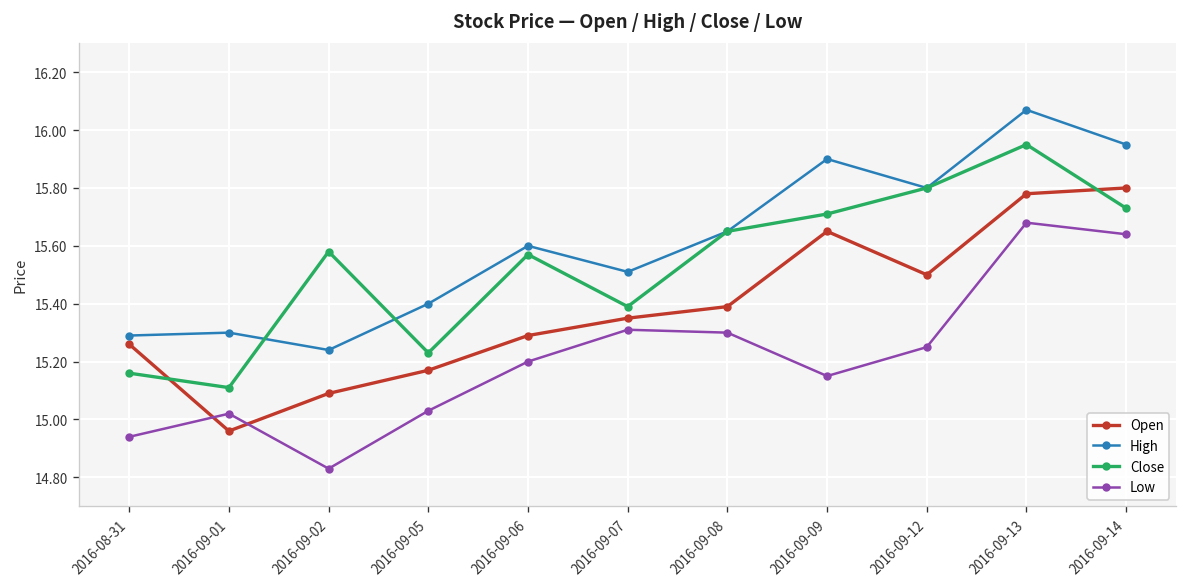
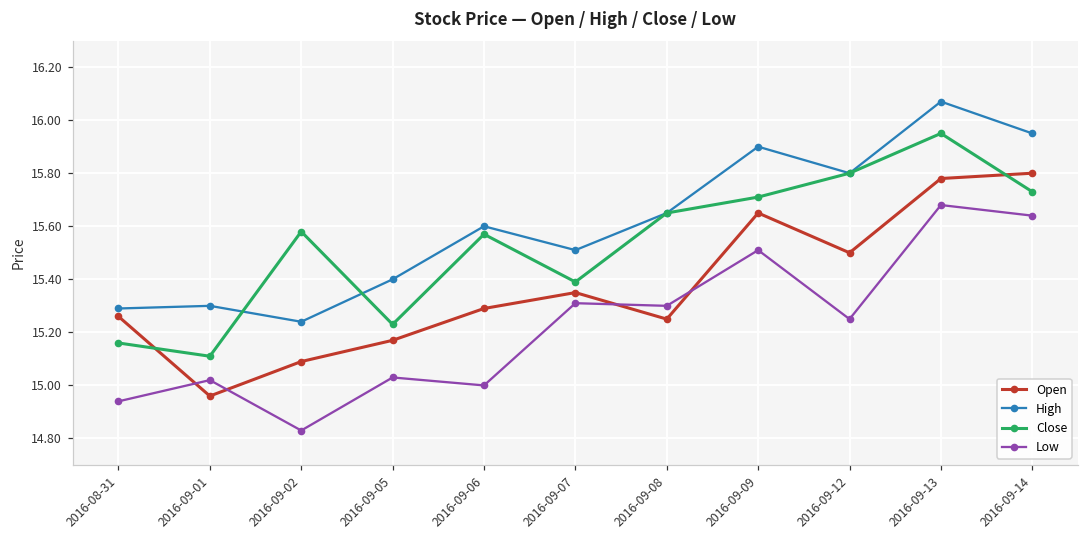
  {
    "Open": {
      "2016-08-31": 15.26,
      "2016-09-01": 14.96,
      "2016-09-02": 15.09,
      "2016-09-05": 15.17,
      "2016-09-06": 15.29,
      "2016-09-07": 15.35,
-     "2016-09-08": 15.39,
+     "2016-09-08": 15.25,
      "2016-09-09": 15.65,
      "2016-09-12": 15.50,
      "2016-09-13": 15.78,
      "2016-09-14": 15.80
    },
    "High": {
      "2016-08-31": 15.29,
      "2016-09-01": 15.30,
      "2016-09-02": 15.24,
      "2016-09-05": 15.40,
      "2016-09-06": 15.60,
      "2016-09-07": 15.51,
      "2016-09-09": 15.90,
      "2016-09-13": 16.07,
      "2016-09-14": 15.95
    },
    "Close": {
      "2016-08-31": 15.16,
      "2016-09-01": 15.11,
      "2016-09-02": 15.58,
      "2016-09-05": 15.23,
      "2016-09-06": 15.57,
      "2016-09-07": 15.39,
      "2016-09-09": 15.71,
      "2016-09-13": 15.95,
      "2016-09-14": 15.73
    },
    "Low": {
      "2016-08-31": 14.94,
      "2016-09-01": 15.02,
      "2016-09-02": 14.83,
      "2016-09-05": 15.03,
-     "2016-09-06": 15.2,
+     "2016-09-06": 15.0,
      "2016-09-07": 15.31,
      "2016-09-08": 15.30,
-     "2016-09-09": 15.15,
+     "2016-09-09": 15.51,
      "2016-09-12": 15.25,
      "2016-09-13": 15.68,
      "2016-09-14": 15.64
    }
  }
